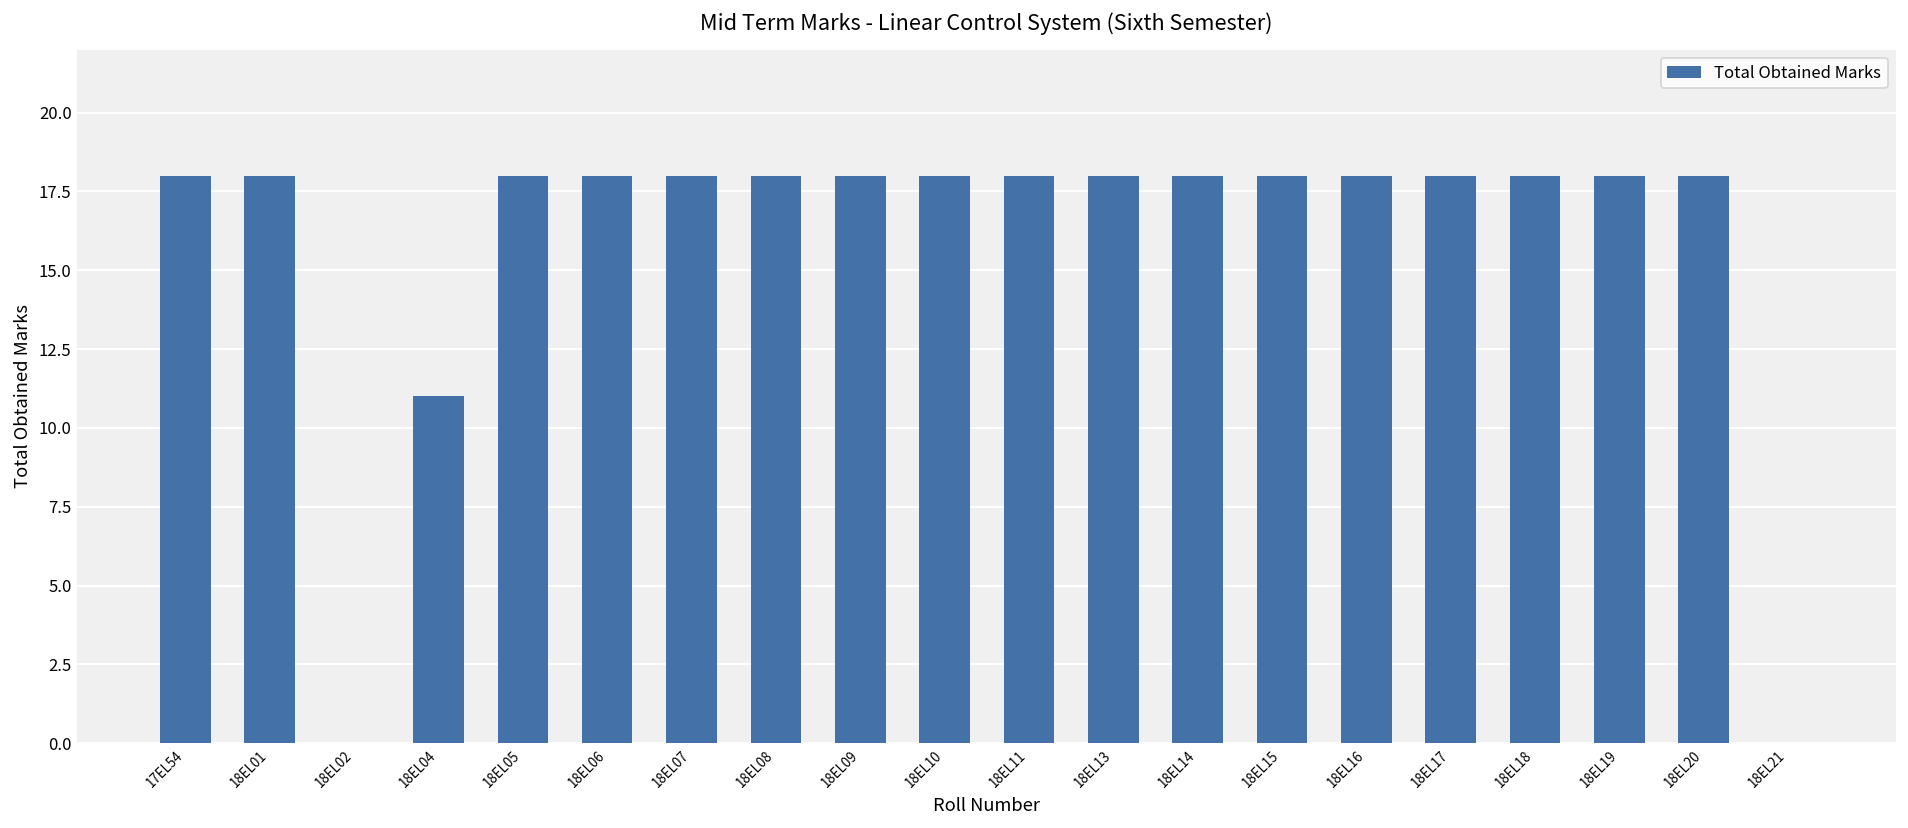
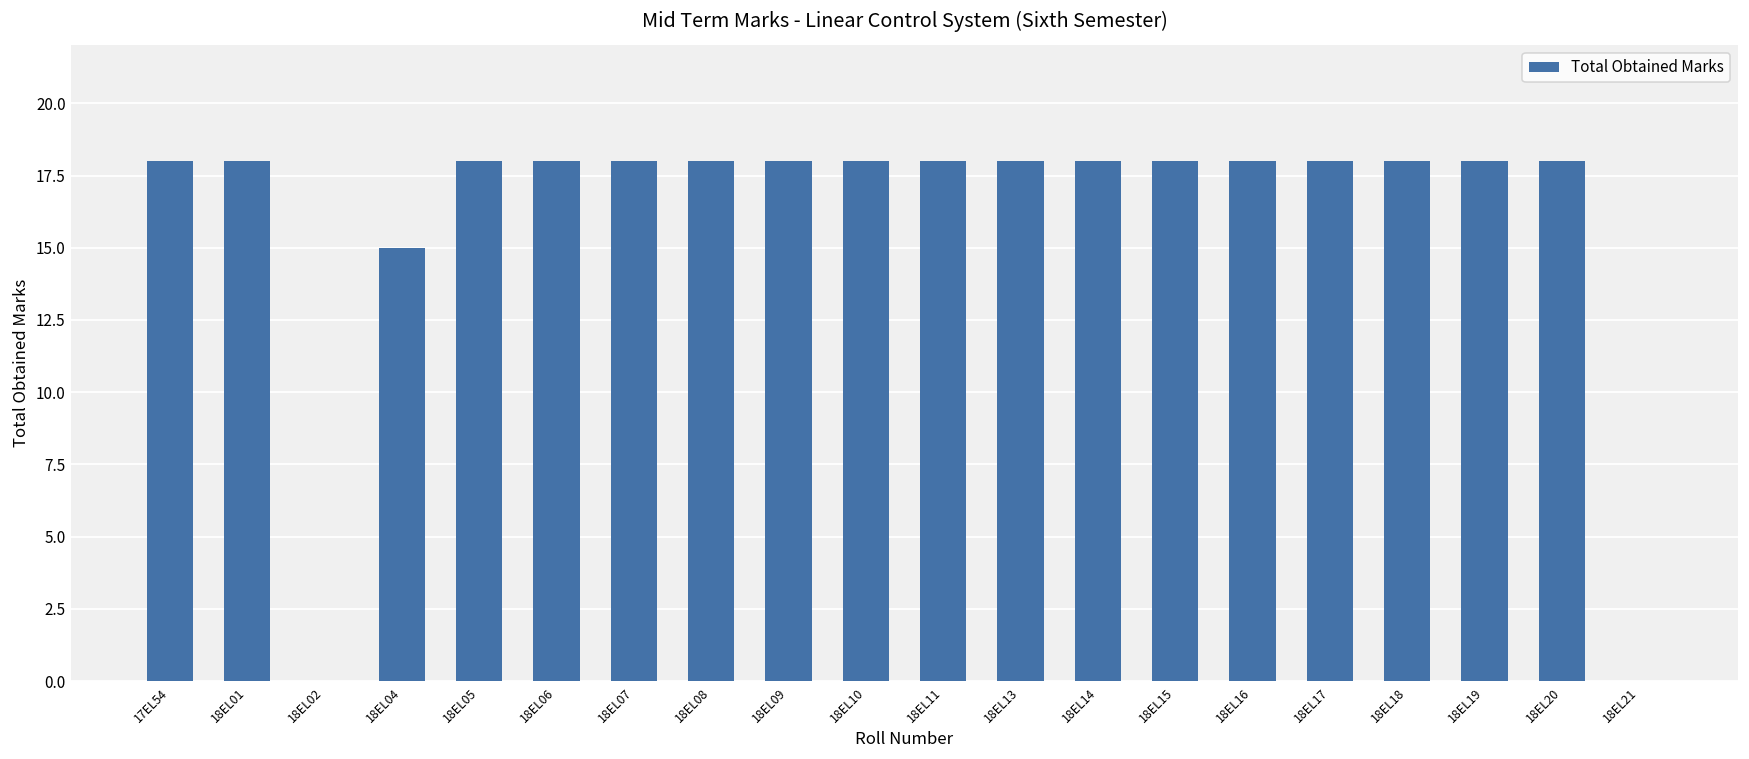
  {
    "17EL54": 18,
    "18EL01": 18,
    "18EL02": 0,
-   "18EL04": 11,
+   "18EL04": 15,
    "18EL05": 18,
    "18EL06": 18,
    "18EL07": 18,
    "18EL08": 18,
    "18EL09": 18,
    "18EL10": 18,
    "18EL11": 18,
    "18EL13": 18,
    "18EL14": 18,
    "18EL15": 18,
    "18EL16": 18,
    "18EL17": 18,
    "18EL18": 18,
    "18EL19": 18,
    "18EL20": 18,
    "18EL21": 0
  }
